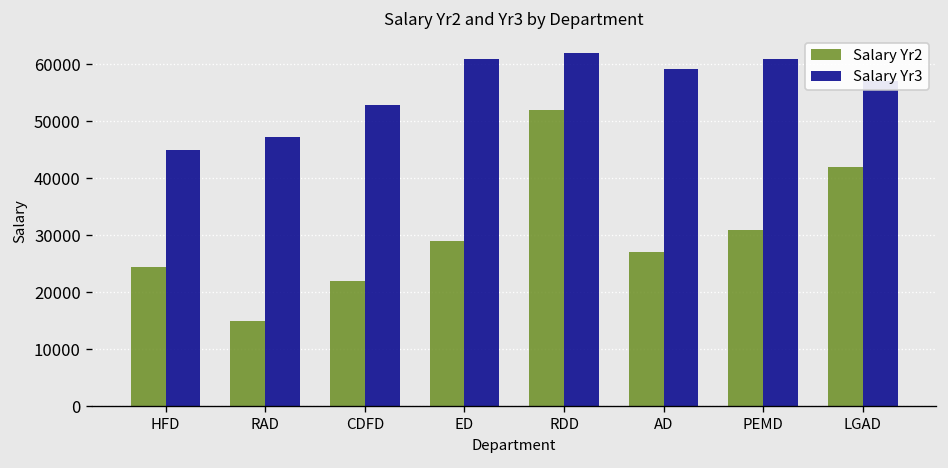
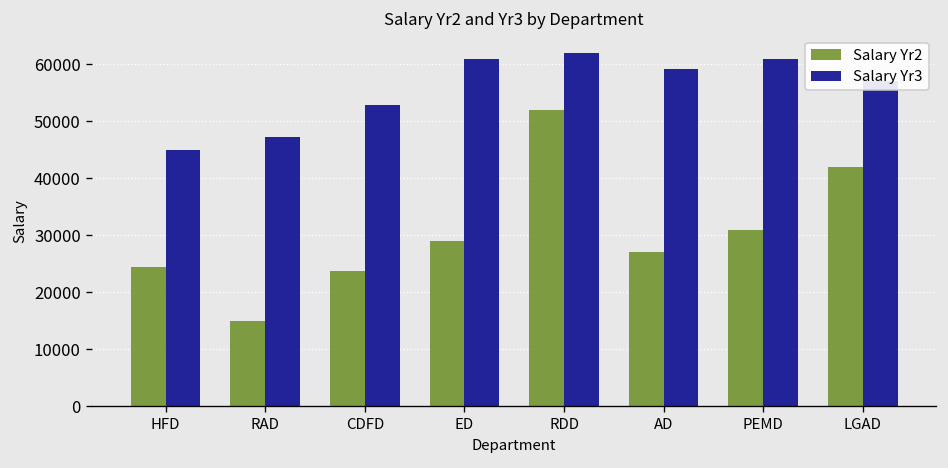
  {
    "Salary Yr2": {
      "HFD": 24000,
      "RAD": 15000,
-     "CDFD": 22000,
+     "CDFD": 24000,
      "ED": 29000,
      "RDD": 52000,
      "AD": 27000,
      "PEMD": 31000,
      "LGAD": 42000
    },
    "Salary Yr3": {
      "HFD": 45000,
      "RAD": 47000,
      "CDFD": 53000,
      "ED": 61000,
      "RDD": 62000,
      "AD": 59000,
      "PEMD": 61000
    }
  }
